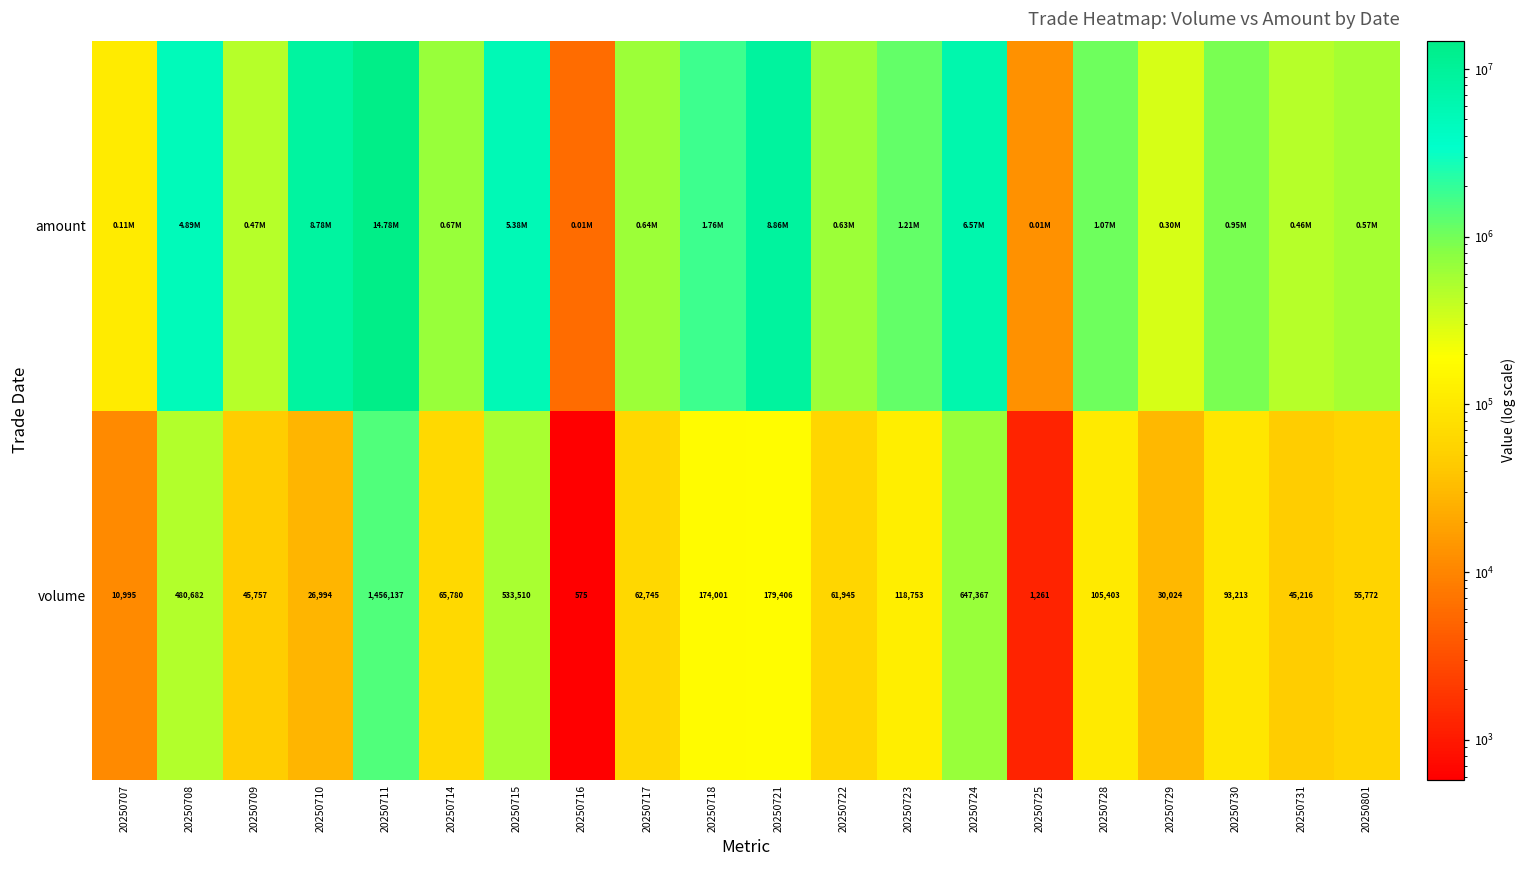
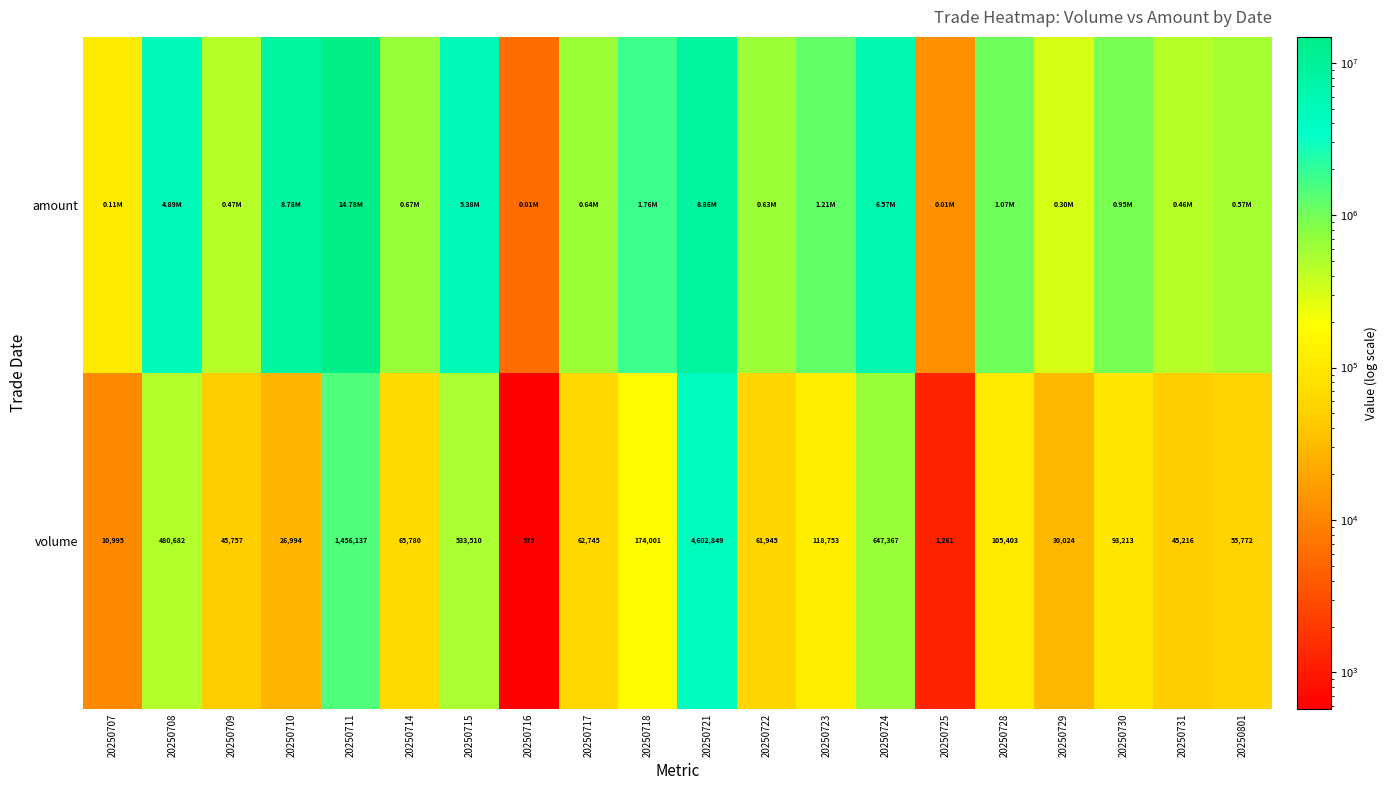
  {
    "amount": {
      "20250707": "0.11M",
      "20250708": "4.89M",
      "20250709": "0.47M",
      "20250710": "8.78M",
      "20250711": "14.78M",
      "20250714": "0.67M",
      "20250715": "5.38M",
      "20250716": "0.01M",
      "20250717": "0.64M",
      "20250718": "1.76M",
      "20250721": "8.86M",
      "20250722": "0.63M",
      "20250723": "1.21M",
      "20250724": "6.57M",
      "20250725": "0.01M",
      "20250728": "1.07M",
      "20250729": "0.30M",
      "20250730": "0.95M",
      "20250731": "0.46M",
      "20250801": "0.57M"
    },
    "volume": {
      "20250707": "10,995",
      "20250708": "480,682",
      "20250709": "45,757",
      "20250710": "26,994",
      "20250711": "1,456,137",
      "20250714": "65,780",
      "20250715": "533,510",
      "20250716": "575",
      "20250717": "62,745",
      "20250718": "174,001",
-     "20250721": "179,406",
+     "20250721": "4,602,849",
      "20250722": "61,945",
      "20250723": "118,753",
      "20250724": "647,367",
      "20250725": "1,261",
      "20250728": "105,403",
      "20250729": "30,024",
      "20250730": "93,213",
      "20250731": "45,216",
      "20250801": "55,772"
    }
  }
